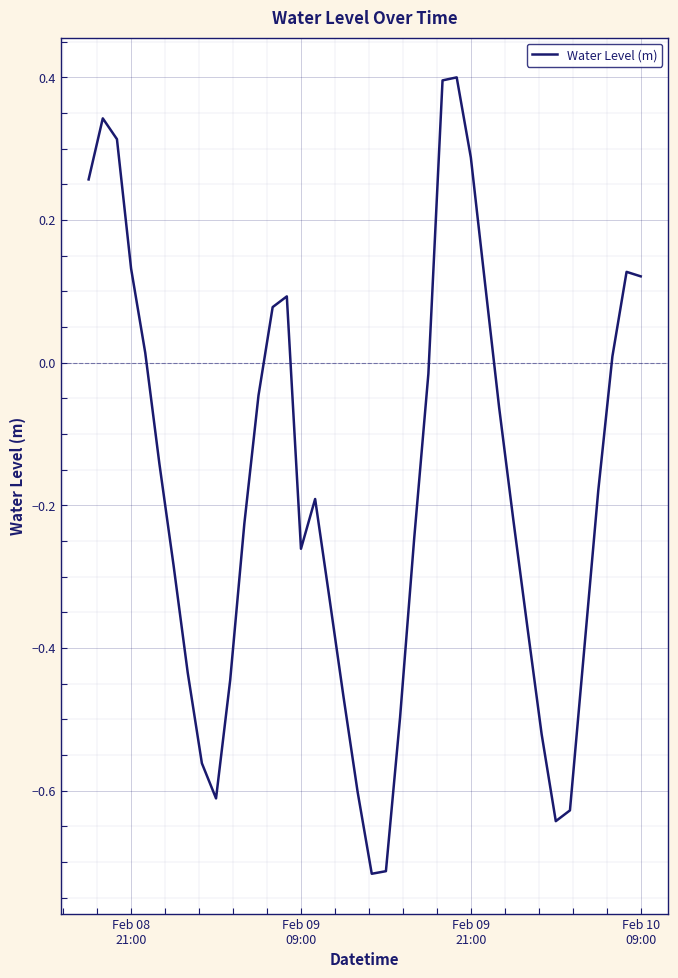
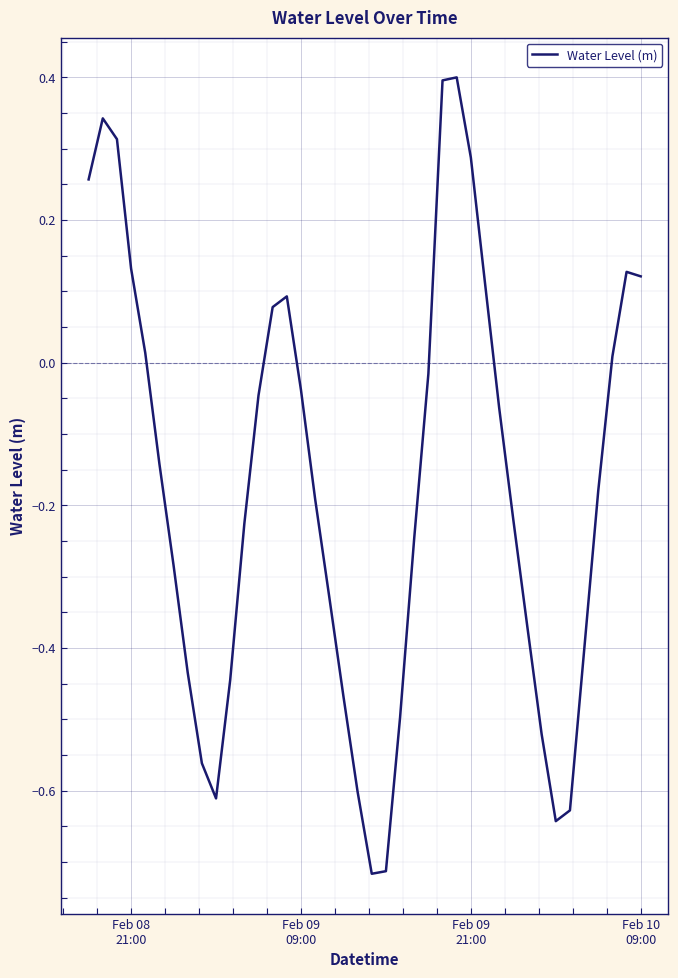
  {
    "Feb 08 21:00": 0.13,
-   "Feb 09 09:00": -0.26,
+   "Feb 09 09:00": -0.04,
    "Feb 09 21:00": 0.29,
    "Feb 10 09:00": 0.12
  }
